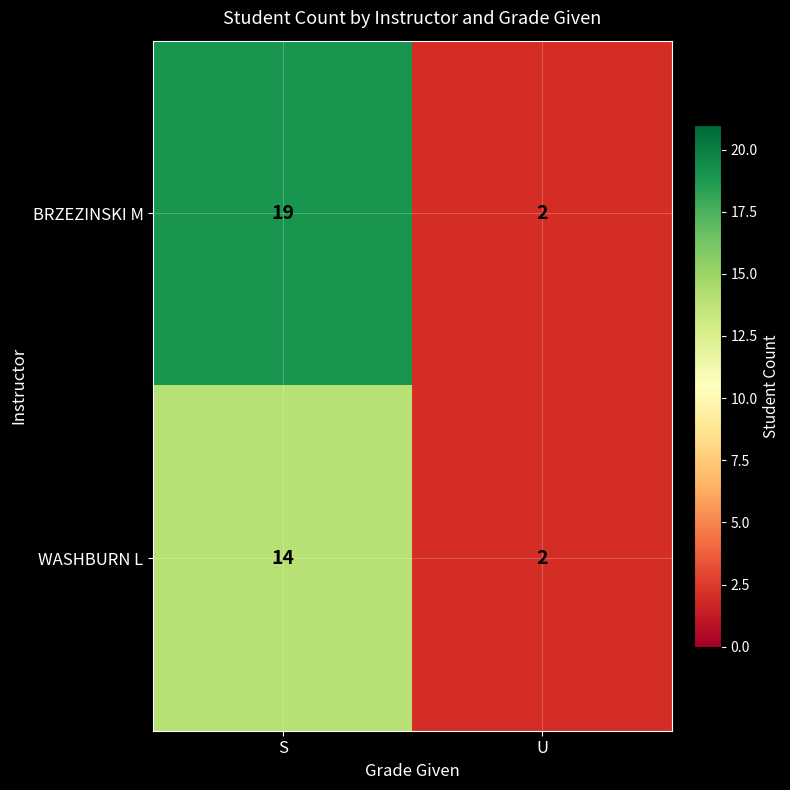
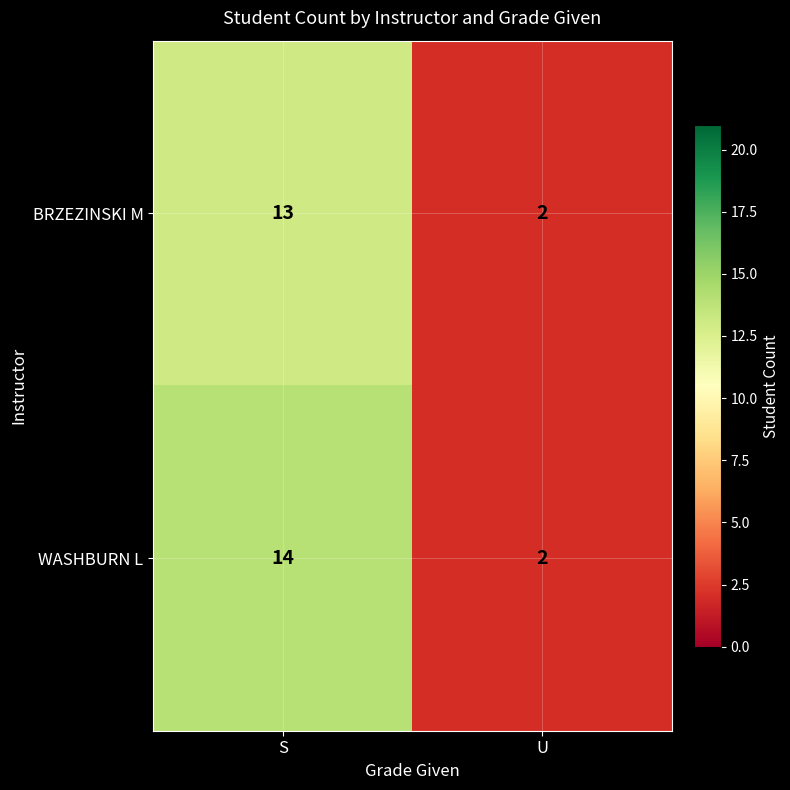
  {
    "BRZEZINSKI M": {
-     "S": 19,
+     "S": 13,
      "U": 2
    },
    "WASHBURN L": {
      "S": 14,
      "U": 2
    }
  }
